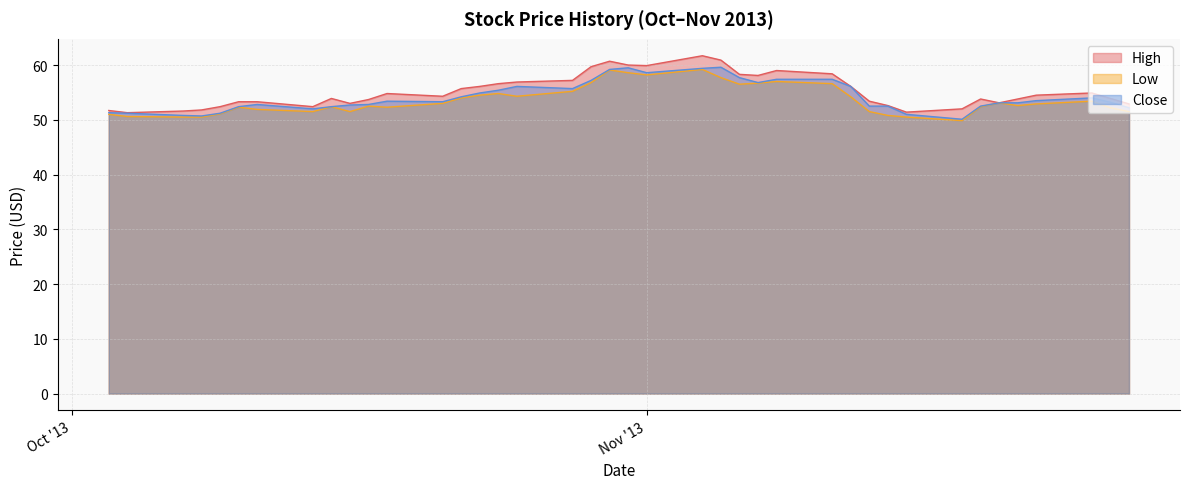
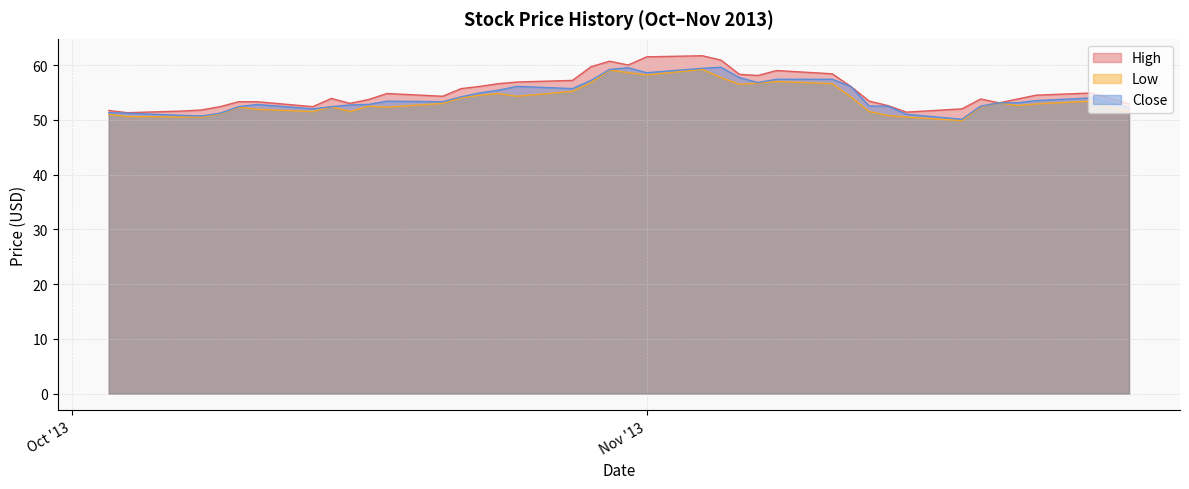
  {
    "High": {
-     "Nov '13": 60
+     "Nov '13": 62
    }
  }
